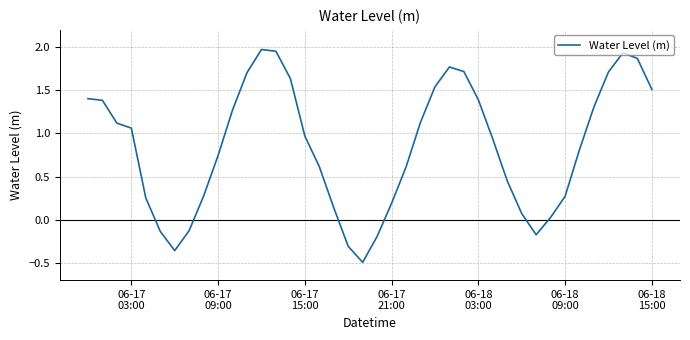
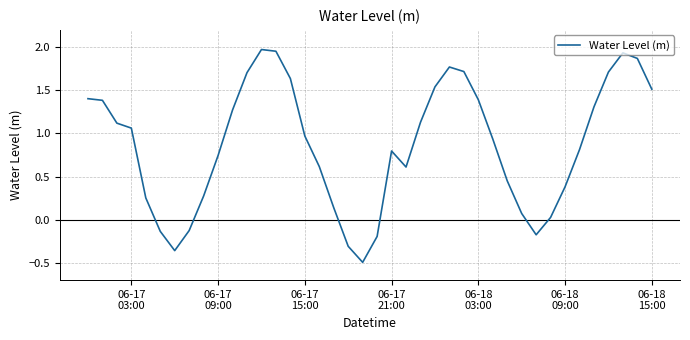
  {
    "06-17 03:00": 1.1,
    "06-17 09:00": 0.7,
    "06-17 15:00": 1.0,
-   "06-17 21:00": 0.2,
+   "06-17 21:00": 0.8,
    "06-18 03:00": 1.4,
-   "06-18 09:00": 0.3,
+   "06-18 09:00": 0.4,
    "06-18 15:00": 1.5
  }
